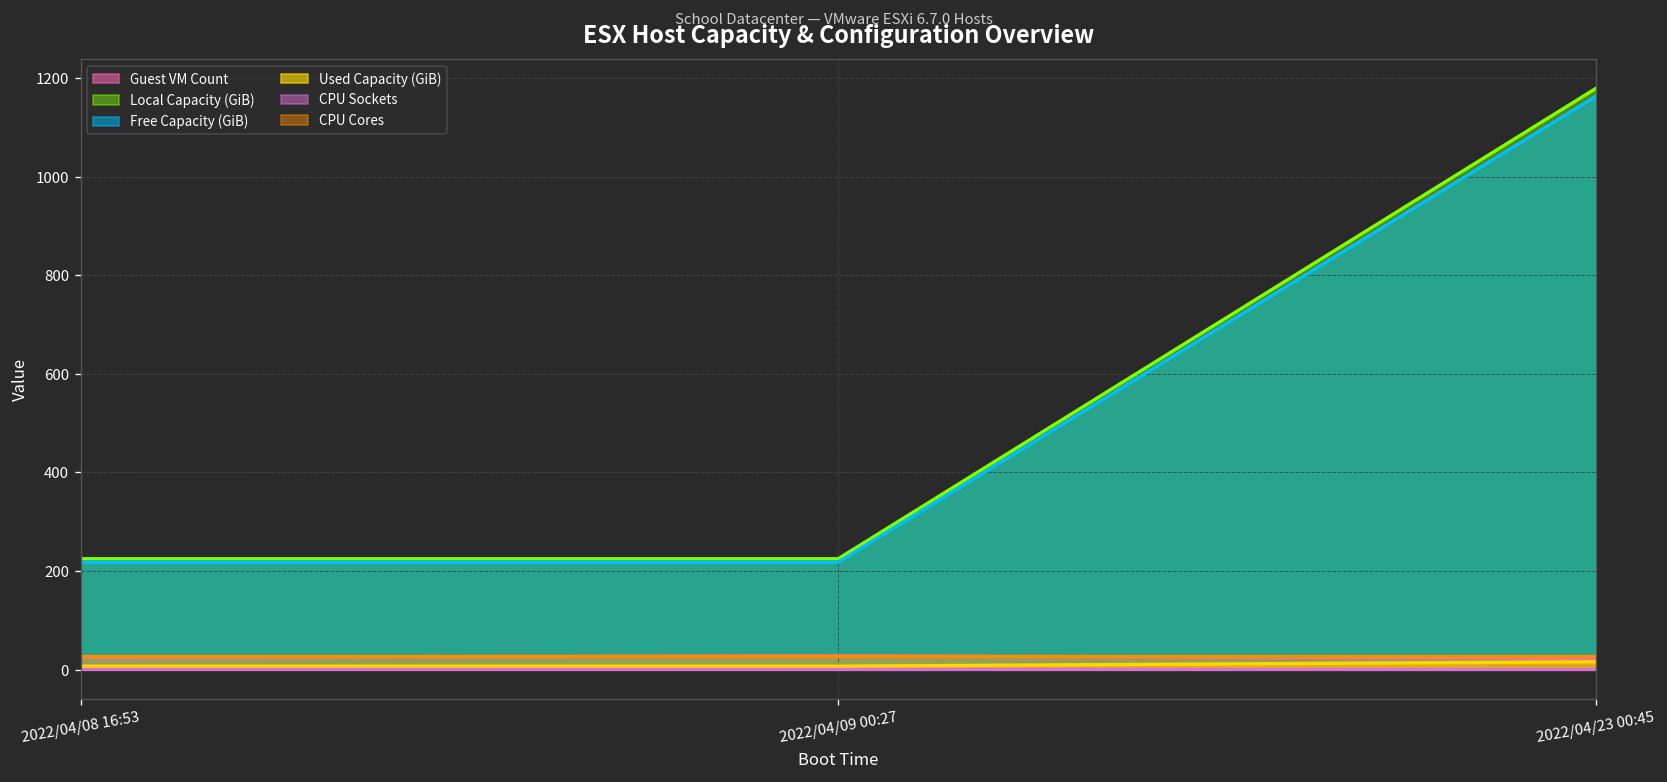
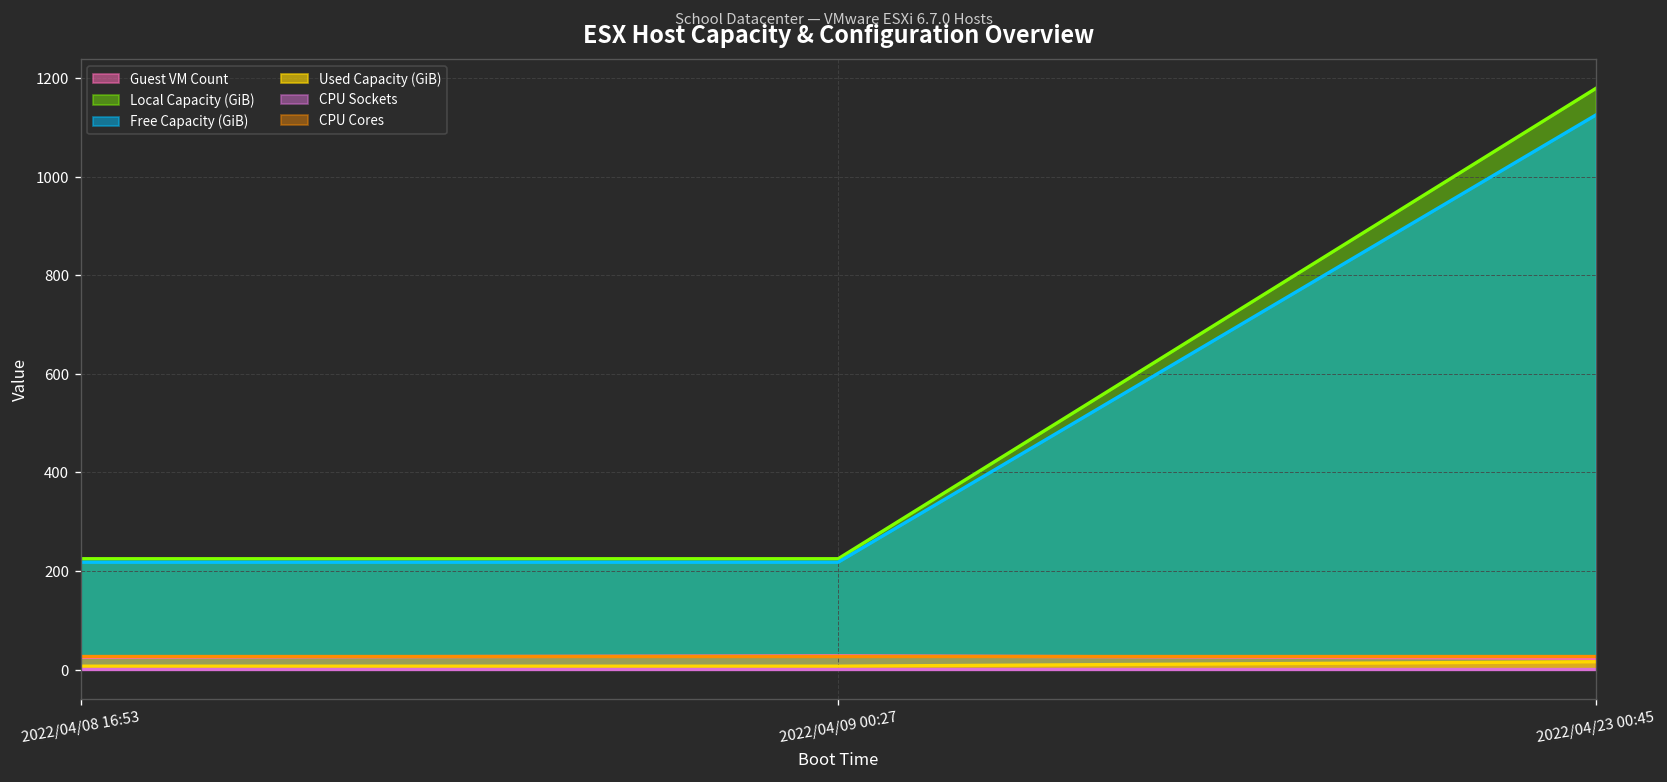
  {
    "Local Capacity (GiB)": {
      "2022/04/08 16:53": 230,
      "2022/04/09 00:27": 230,
      "2022/04/23 00:45": 1180
    },
    "Free Capacity (GiB)": {
      "2022/04/08 16:53": 220,
      "2022/04/09 00:27": 220,
-     "2022/04/23 00:45": 1160
+     "2022/04/23 00:45": 1130
    },
    "Used Capacity (GiB)": {
      "2022/04/23 00:45": 20
    }
  }
